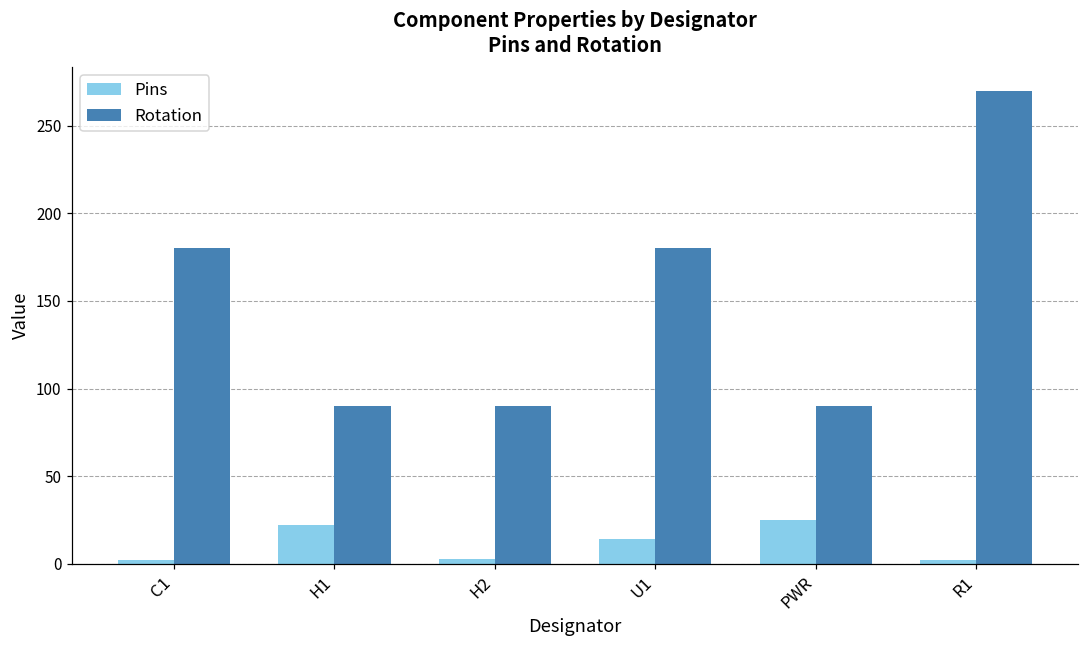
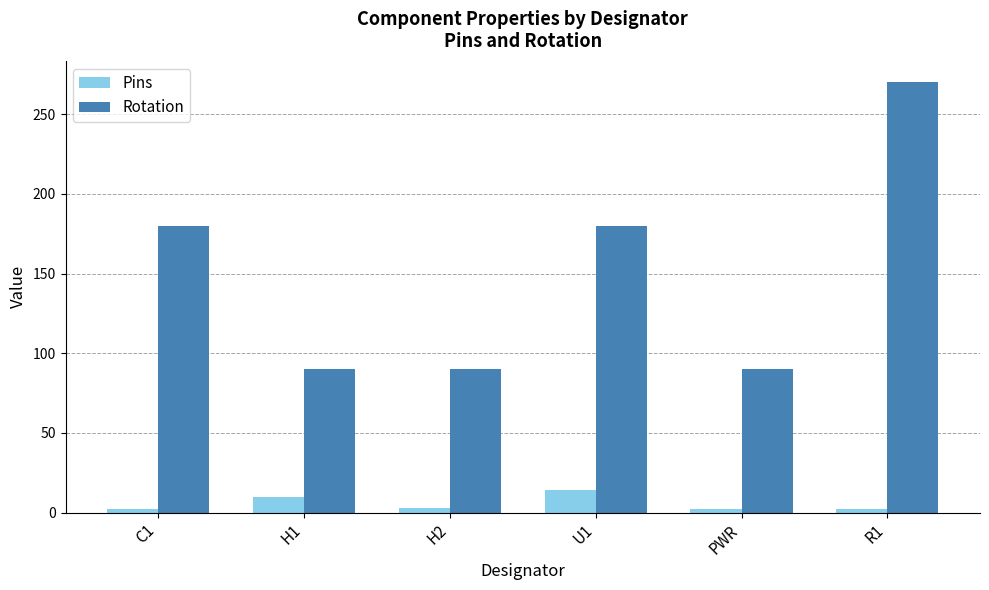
  {
    "Pins": {
      "C1": 2,
-     "H1": 22,
+     "H1": 10,
      "H2": 3,
      "U1": 14,
-     "PWR": 25,
+     "PWR": 2,
      "R1": 2
    },
    "Rotation": {
      "C1": 180,
      "H1": 90,
      "H2": 90,
      "U1": 180,
      "PWR": 90,
      "R1": 270
    }
  }
